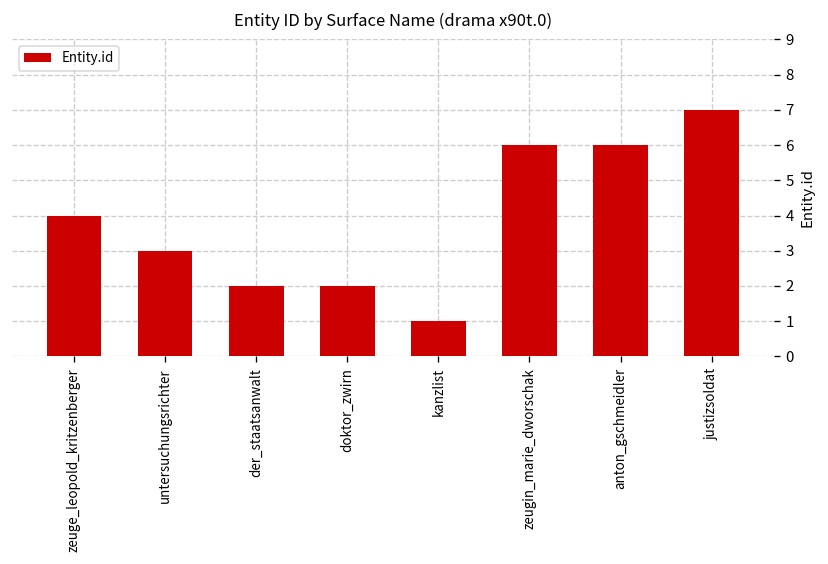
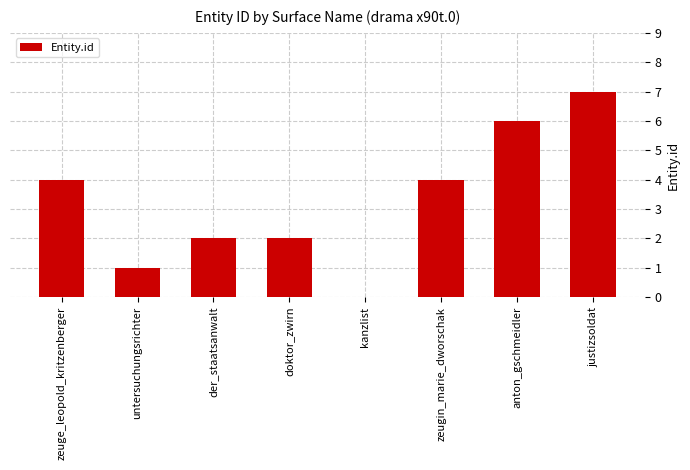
  {
    "zeuge_leopold_kritzenberger": 4,
-   "untersuchungsrichter": 3,
+   "untersuchungsrichter": 1,
    "der_staatsanwalt": 2,
    "doktor_zwirn": 2,
-   "kanzlist": 1,
-   "zeugin_marie_dworschak": 6,
+   "kanzlist": 0,
+   "zeugin_marie_dworschak": 4,
    "anton_gschmeidler": 6,
    "justizsoldat": 7
  }
